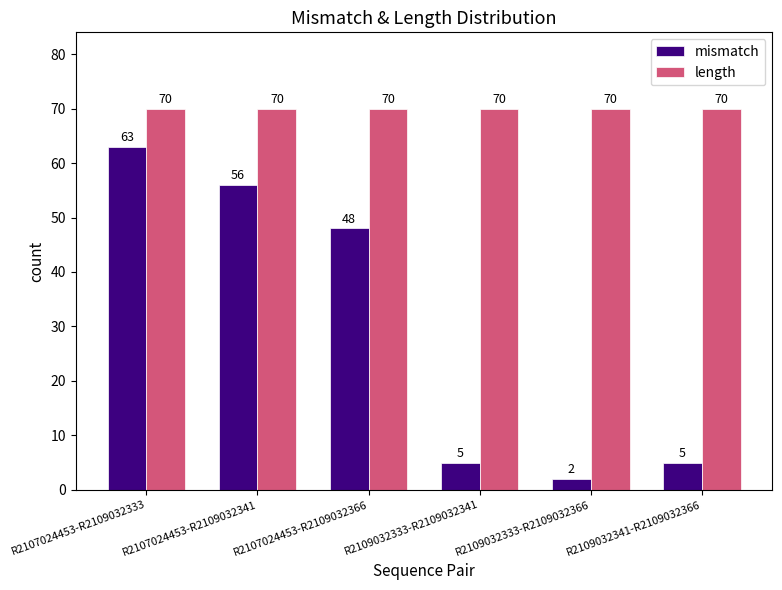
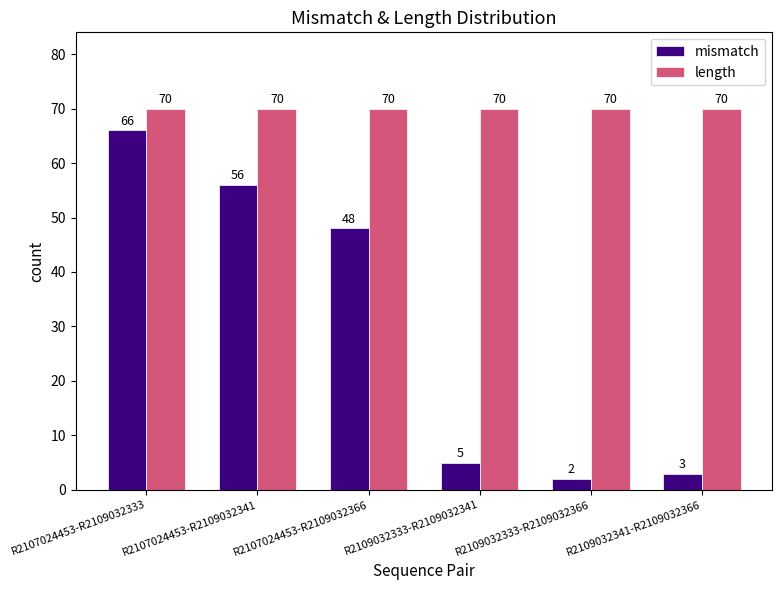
  {
    "mismatch": {
-     "R2107024453-R2109032333": 63,
+     "R2107024453-R2109032333": 66,
      "R2107024453-R2109032341": 56,
      "R2107024453-R2109032366": 48,
      "R2109032333-R2109032341": 5,
      "R2109032333-R2109032366": 2,
-     "R2109032341-R2109032366": 5
+     "R2109032341-R2109032366": 3
    },
    "length": {
      "R2107024453-R2109032333": 70,
      "R2107024453-R2109032341": 70,
      "R2107024453-R2109032366": 70,
      "R2109032333-R2109032341": 70,
      "R2109032333-R2109032366": 70,
      "R2109032341-R2109032366": 70
    }
  }
